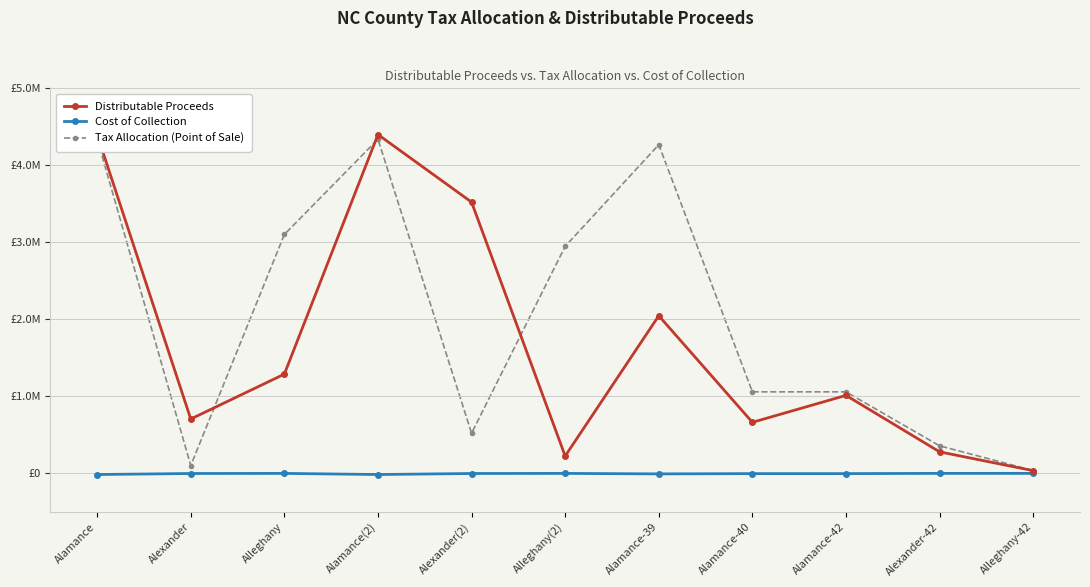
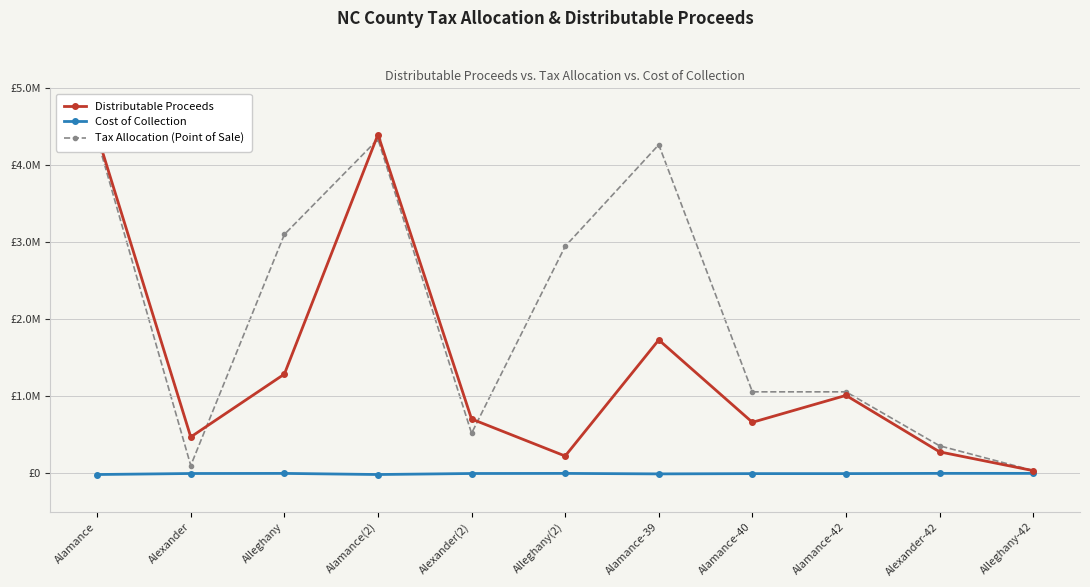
  {
    "Distributable Proceeds": {
-     "Alexander": "£700000",
+     "Alexander": "£500000",
      "Alleghany": "£1300000",
      "Alamance(2)": "£4400000",
-     "Alexander(2)": "£3500000",
+     "Alexander(2)": "£700000",
      "Alleghany(2)": "£200000",
-     "Alamance-39": "£2000000",
+     "Alamance-39": "£1700000",
      "Alamance-40": "£700000",
      "Alamance-42": "£1000000",
      "Alexander-42": "£300000"
    },
    "Cost of Collection": {
      "Alamance": "£0",
      "Alexander": "£0",
      "Alleghany": "£0",
      "Alamance(2)": "£0",
      "Alexander(2)": "£0",
      "Alleghany(2)": "£0",
      "Alamance-39": "£0",
      "Alamance-40": "£0",
      "Alamance-42": "£0",
      "Alexander-42": "£0",
      "Alleghany-42": "£0"
    },
    "Tax Allocation (Point of Sale)": {
      "Alexander": "£100000",
      "Alleghany": "£3100000",
      "Alamance(2)": "£4300000",
      "Alexander(2)": "£500000",
      "Alleghany(2)": "£2900000",
      "Alamance-39": "£4300000",
      "Alamance-40": "£1100000",
      "Alamance-42": "£1100000",
      "Alexander-42": "£400000"
    }
  }
